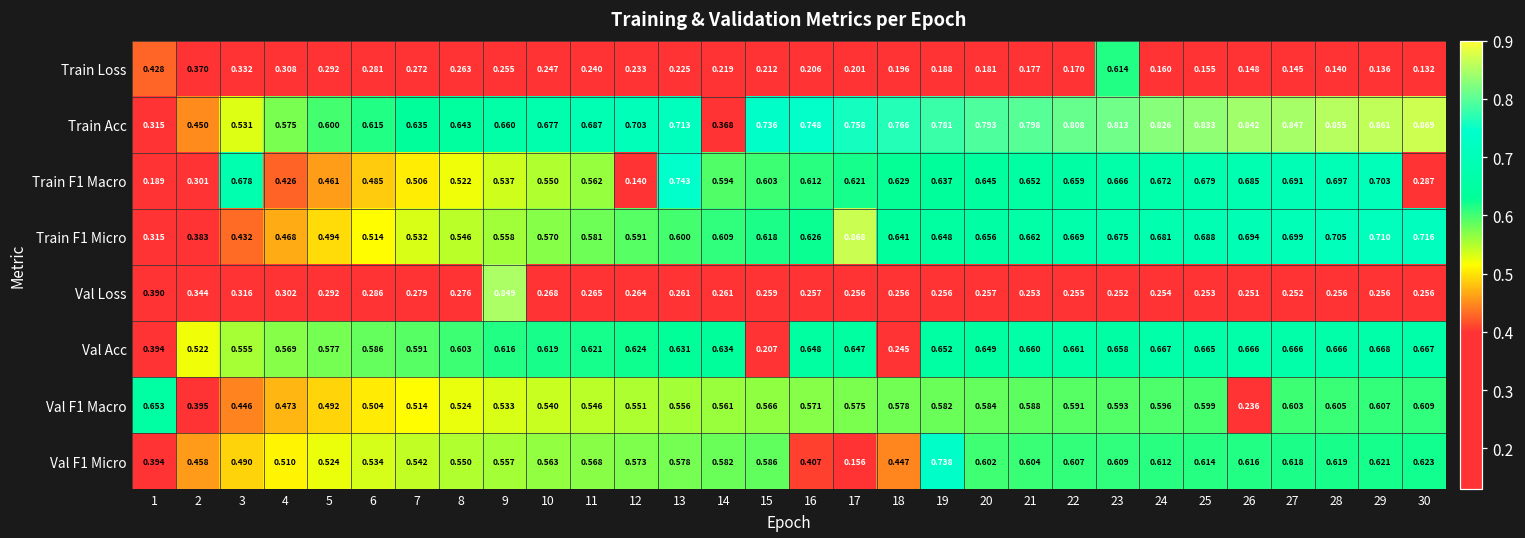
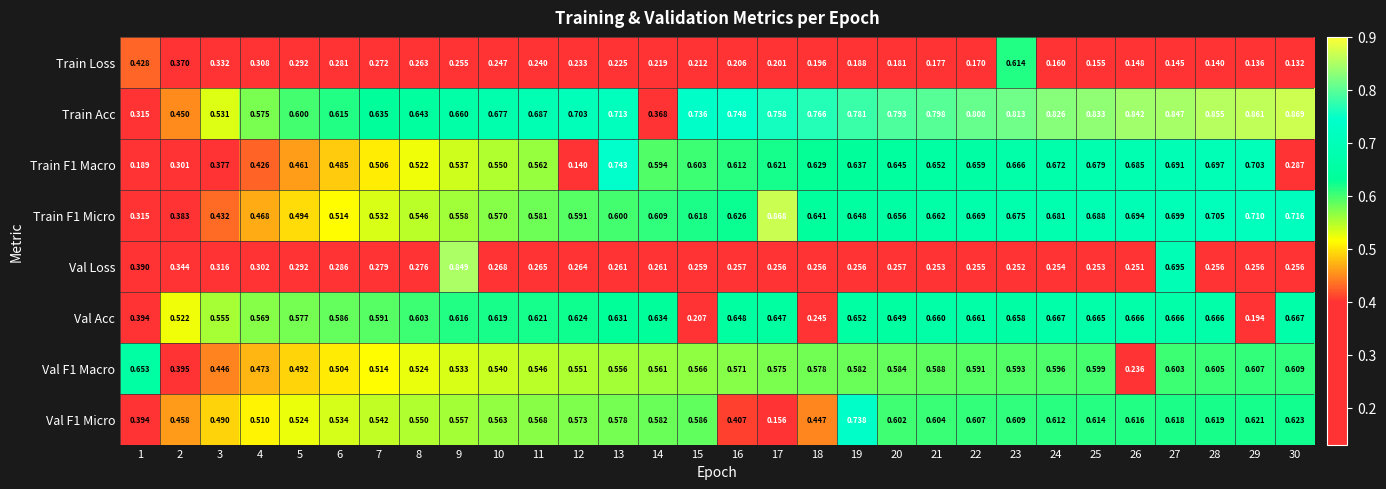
  {
    "Train F1 Macro": {
      "1": 0.189,
      "2": 0.301,
-     "3": 0.678,
+     "3": 0.377,
      "4": 0.426,
      "5": 0.461,
      "6": 0.485,
      "7": 0.506,
      "8": 0.522,
      "9": 0.537,
      "10": 0.550,
      "11": 0.562,
      "12": 0.140,
      "13": 0.743,
      "14": 0.594,
      "15": 0.603,
      "16": 0.612,
      "17": 0.621,
      "18": 0.629,
      "19": 0.637,
      "20": 0.645,
      "21": 0.652,
      "22": 0.659,
      "23": 0.666,
      "24": 0.672,
      "25": 0.679,
      "26": 0.685,
      "27": 0.691,
      "28": 0.697,
      "29": 0.703,
      "30": 0.287
    },
    "Val Loss": {
      "1": 0.390,
      "2": 0.344,
      "3": 0.316,
      "4": 0.302,
      "5": 0.292,
      "6": 0.286,
      "7": 0.279,
      "8": 0.276,
      "9": 0.849,
      "10": 0.268,
      "11": 0.265,
      "12": 0.264,
      "13": 0.261,
      "14": 0.261,
      "15": 0.259,
      "16": 0.257,
      "17": 0.256,
      "18": 0.256,
      "19": 0.256,
      "20": 0.257,
      "21": 0.253,
      "22": 0.255,
      "23": 0.252,
      "24": 0.254,
      "25": 0.253,
      "26": 0.251,
-     "27": 0.252,
+     "27": 0.695,
      "28": 0.256,
      "29": 0.256,
      "30": 0.256
    },
    "Val Acc": {
      "1": 0.394,
      "2": 0.522,
      "3": 0.555,
      "4": 0.569,
      "5": 0.577,
      "6": 0.586,
      "7": 0.591,
      "8": 0.603,
      "9": 0.616,
      "10": 0.619,
      "11": 0.621,
      "12": 0.624,
      "13": 0.631,
      "14": 0.634,
      "15": 0.207,
      "16": 0.648,
      "17": 0.647,
      "18": 0.245,
      "19": 0.652,
      "20": 0.649,
      "21": 0.660,
      "22": 0.661,
      "23": 0.658,
      "24": 0.667,
      "25": 0.665,
      "26": 0.666,
      "27": 0.666,
      "28": 0.666,
-     "29": 0.668,
+     "29": 0.194,
      "30": 0.667
    }
  }
